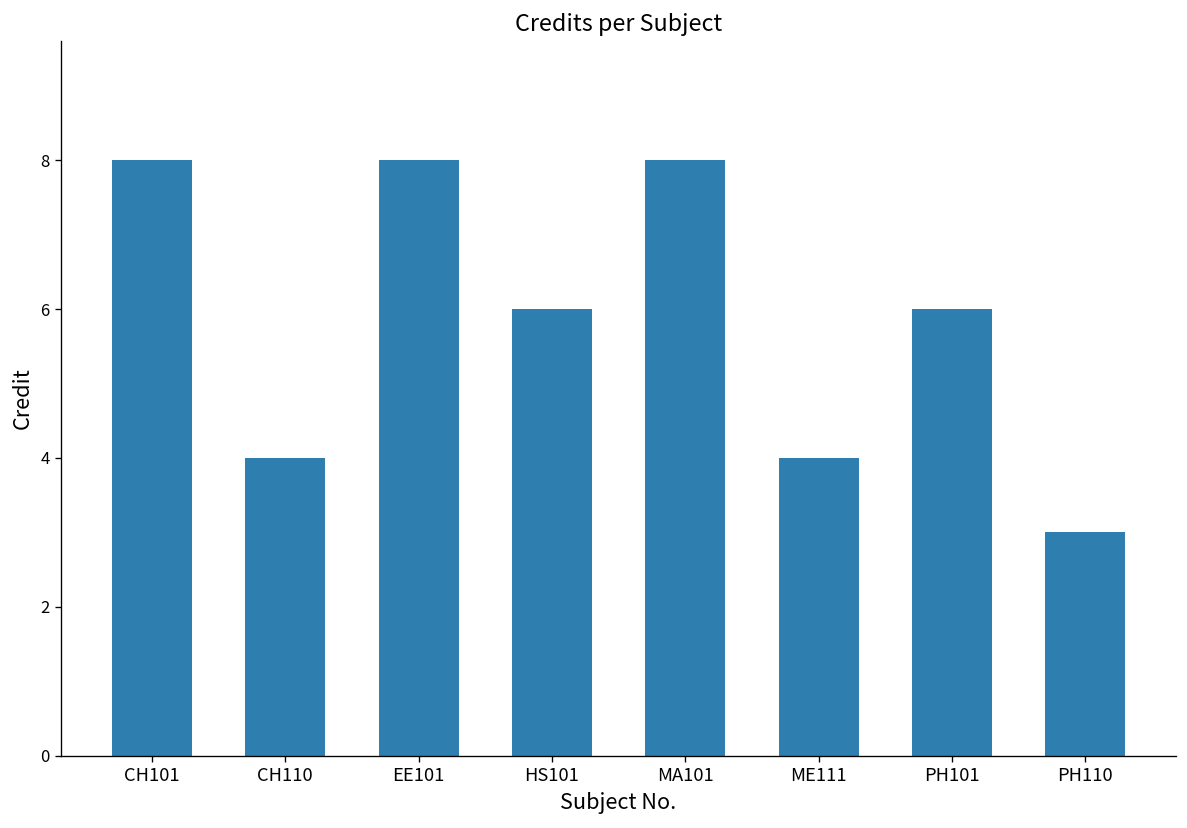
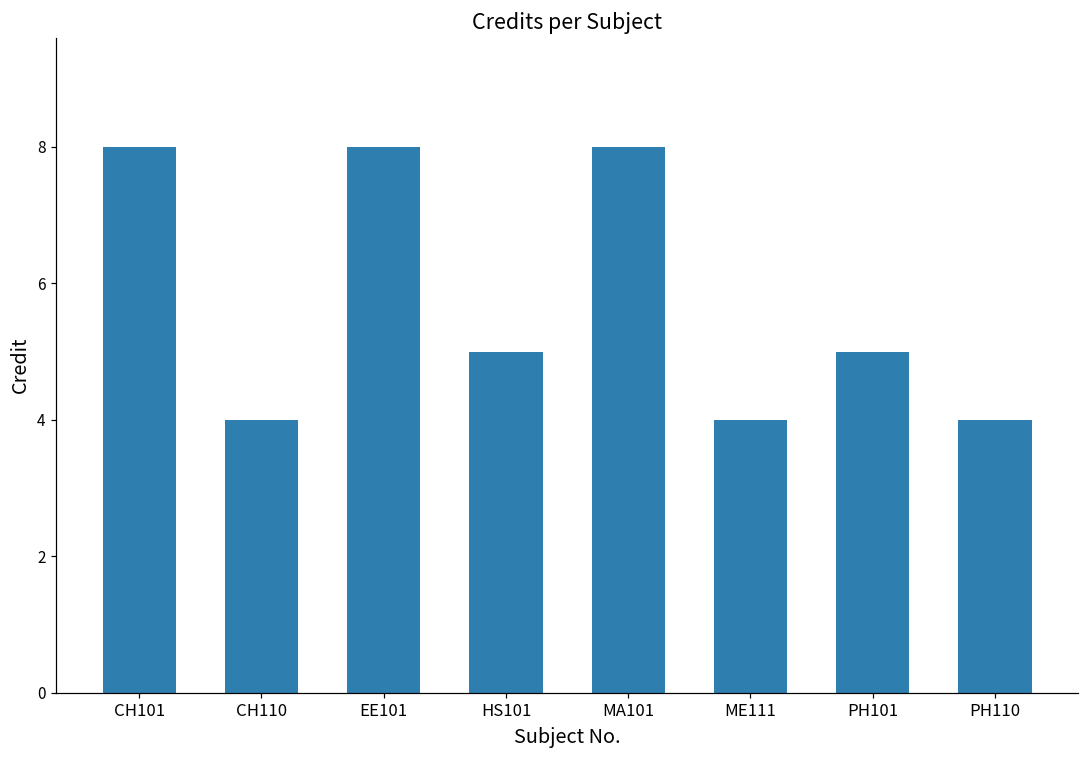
  {
    "CH101": 8,
    "CH110": 4,
    "EE101": 8,
-   "HS101": 6,
+   "HS101": 5,
    "MA101": 8,
    "ME111": 4,
-   "PH101": 6,
-   "PH110": 3
+   "PH101": 5,
+   "PH110": 4
  }
